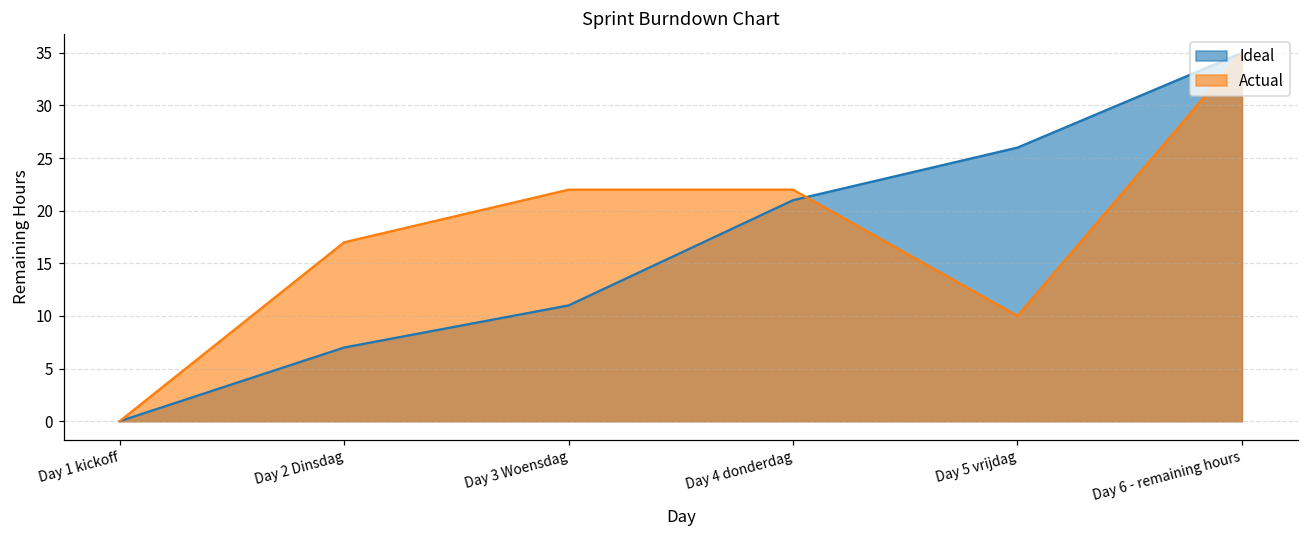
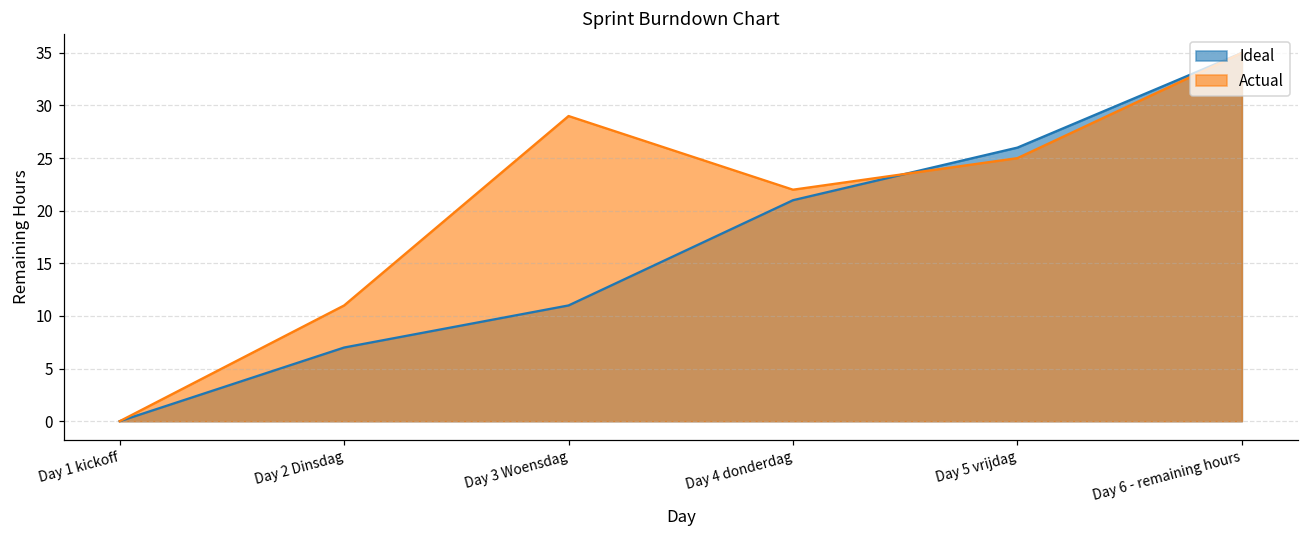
  {
    "Ideal": {
      "Day 2 Dinsdag": 7,
      "Day 3 Woensdag": 11,
      "Day 4 donderdag": 21,
      "Day 5 vrijdag": 26
    },
    "Actual": {
-     "Day 2 Dinsdag": 17,
-     "Day 3 Woensdag": 22,
+     "Day 2 Dinsdag": 11,
+     "Day 3 Woensdag": 29,
      "Day 4 donderdag": 22,
-     "Day 5 vrijdag": 10
+     "Day 5 vrijdag": 25
    }
  }
